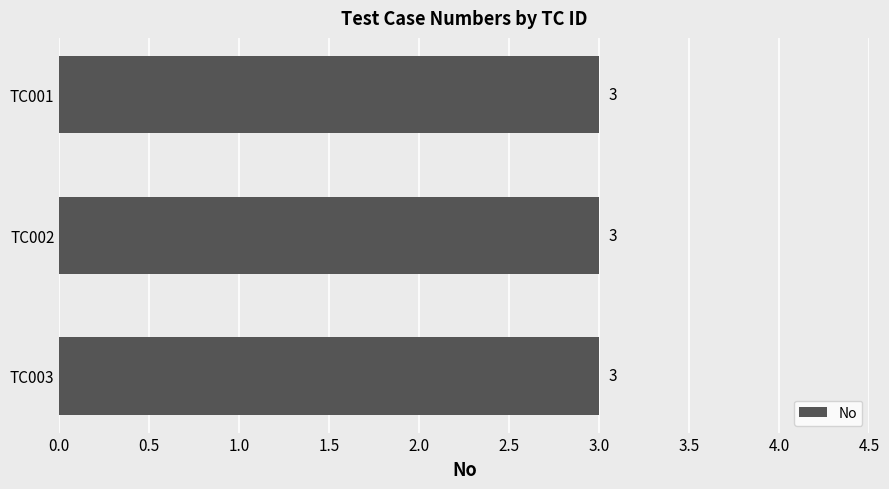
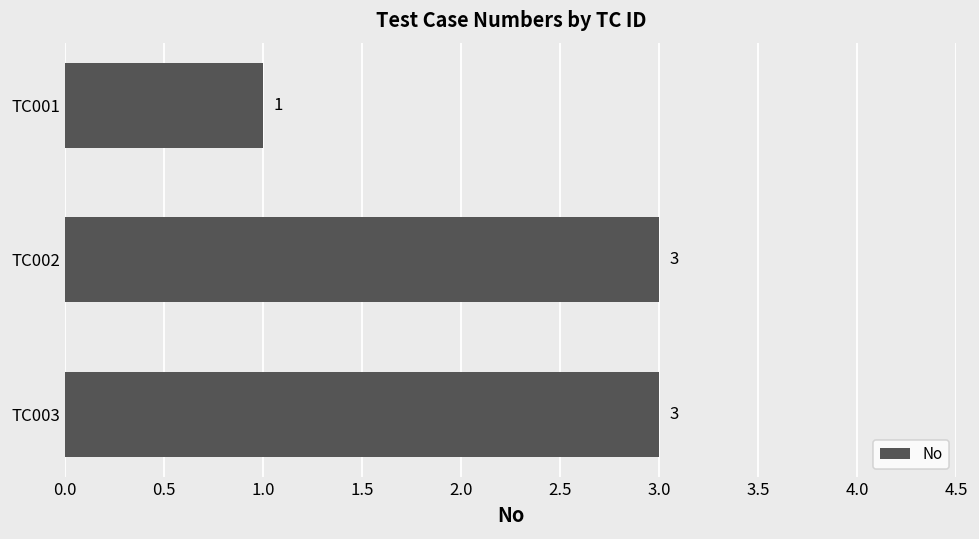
  {
-   "TC001": 3,
+   "TC001": 1,
    "TC002": 3,
    "TC003": 3
  }
